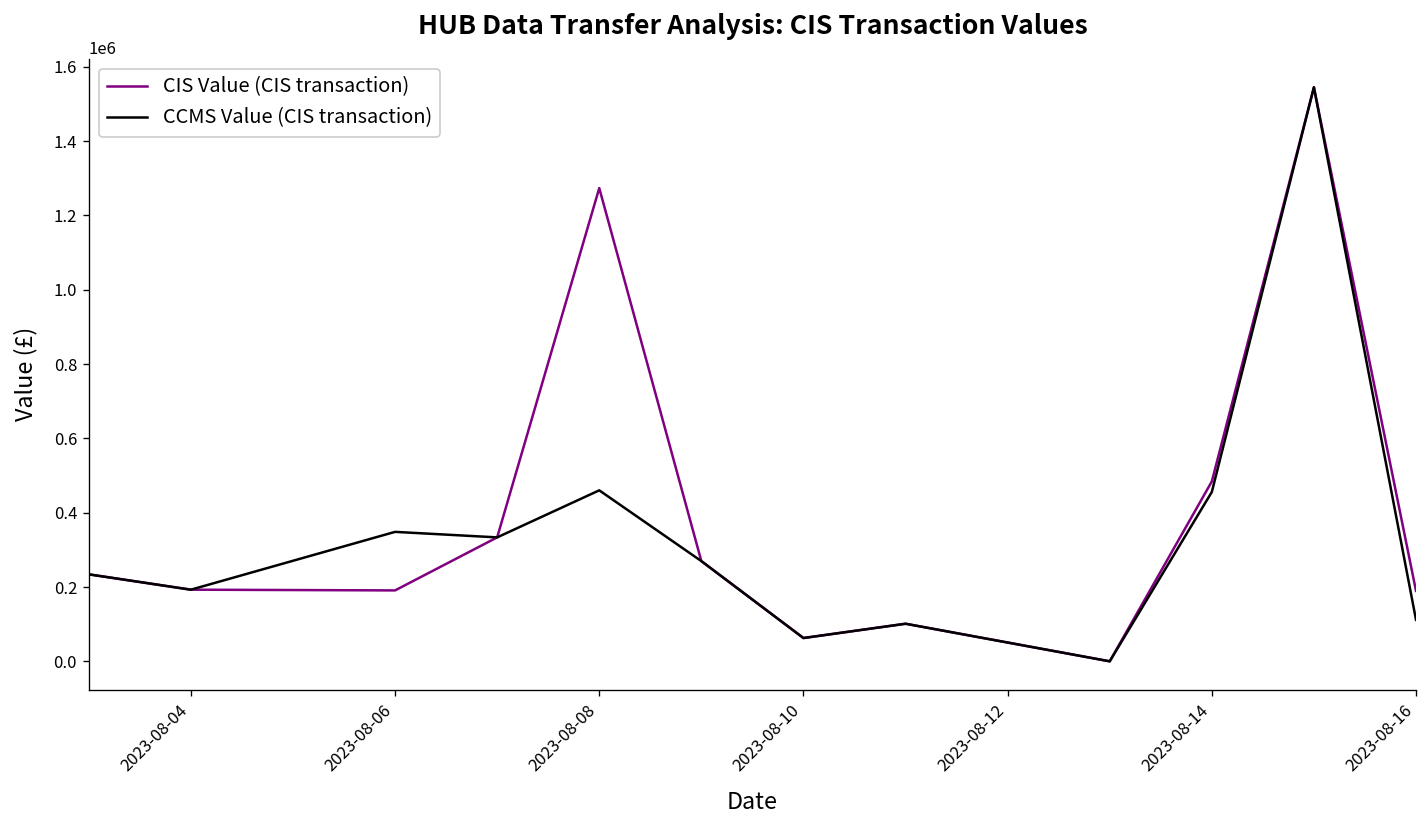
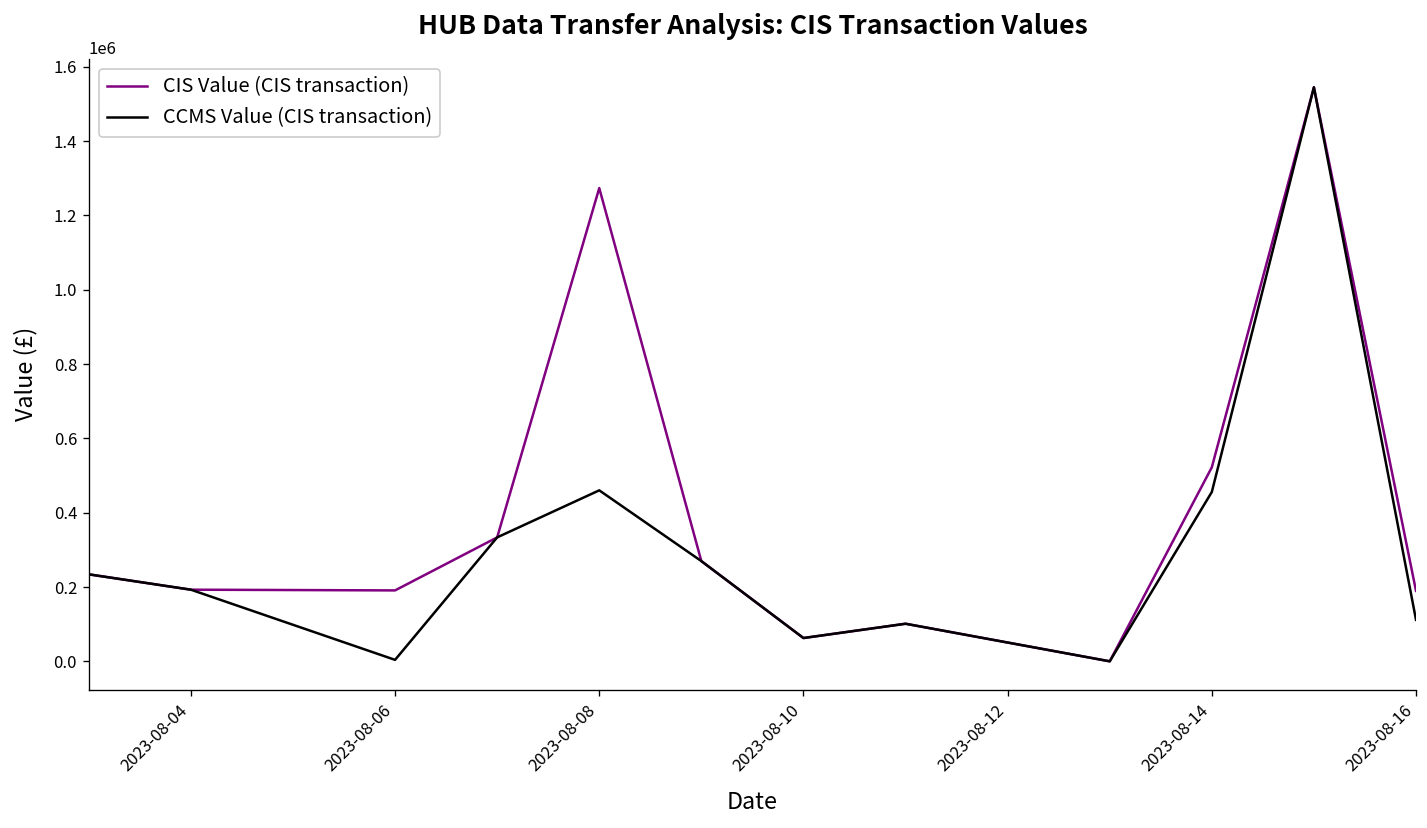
  {
    "CIS Value (CIS transaction)": {
      "2023-08-06": 190000,
      "2023-08-08": 1270000,
-     "2023-08-14": 480000,
+     "2023-08-14": 520000,
      "2023-08-16": 190000
    },
    "CCMS Value (CIS transaction)": {
-     "2023-08-06": 350000,
+     "2023-08-06": 0,
      "2023-08-08": 460000,
      "2023-08-14": 460000,
      "2023-08-16": 110000
    }
  }
